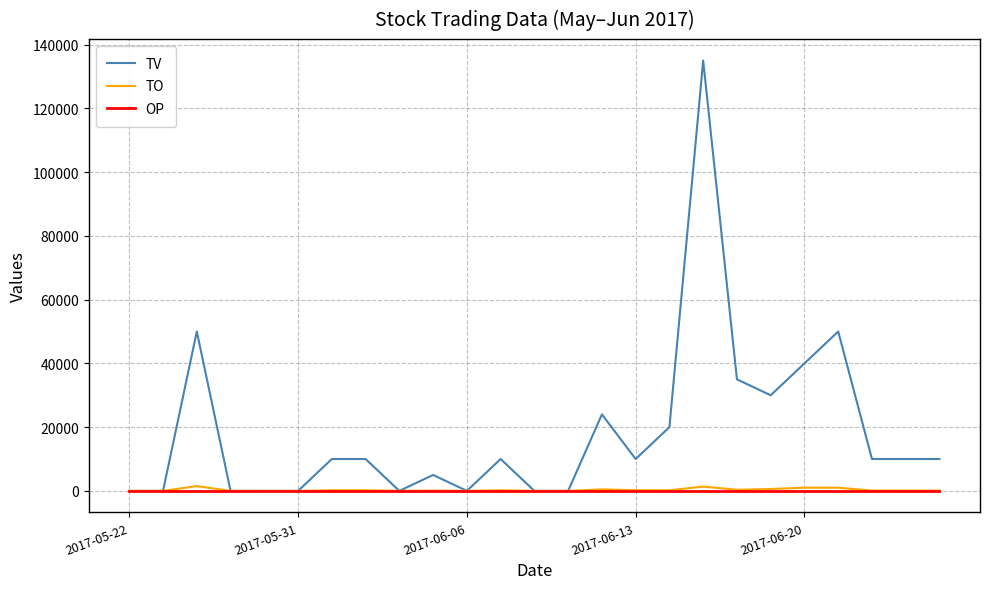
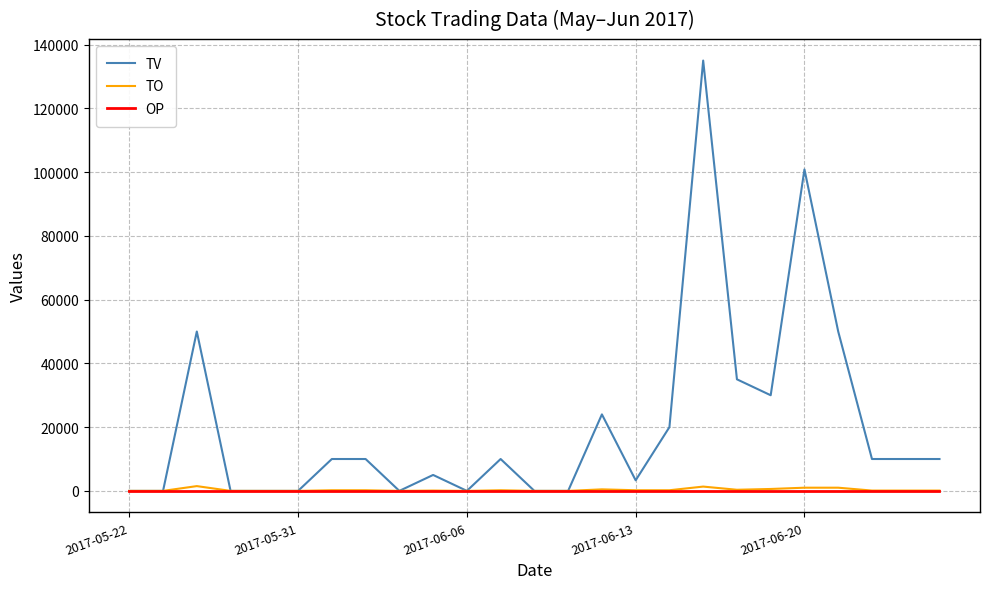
  {
    "TV": {
-     "2017-06-13": 10000,
-     "2017-06-20": 40000
+     "2017-06-13": 3000,
+     "2017-06-20": 101000
    },
    "TO": {
      "2017-06-20": 1000
    },
    "OP": {
      "2017-06-20": 0
    }
  }
